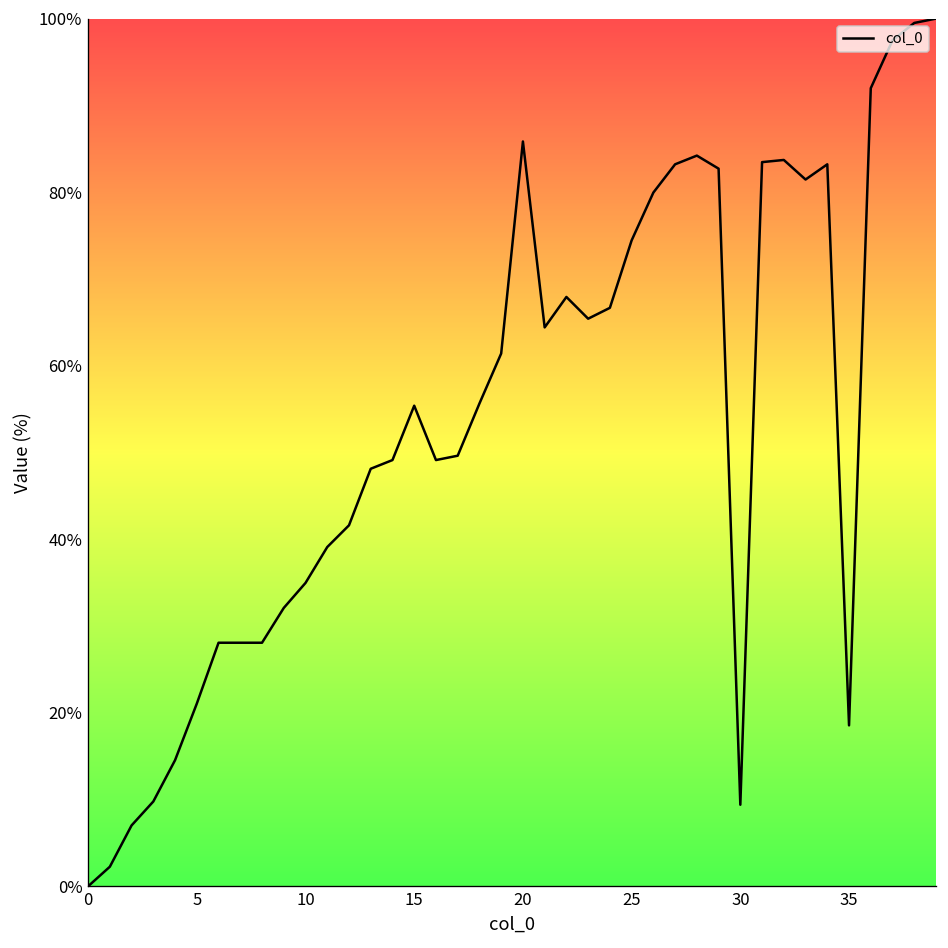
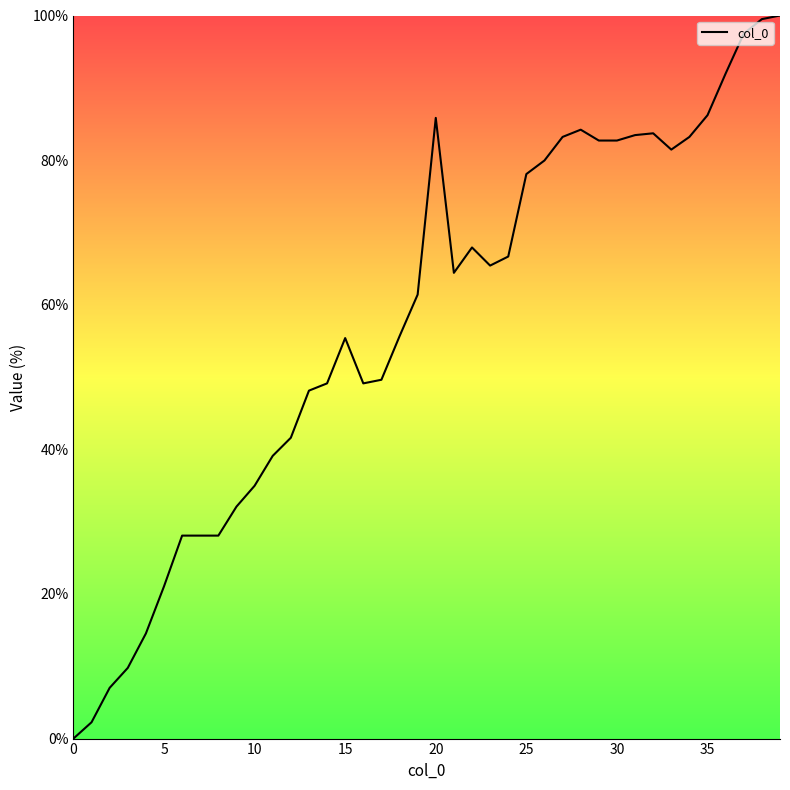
  {
    "0": "0%",
    "5": "21%",
    "10": "35%",
    "15": "55%",
    "20": "86%",
-   "25": "74%",
-   "30": "9%",
-   "35": "19%"
+   "25": "78%",
+   "30": "83%",
+   "35": "86%"
  }
